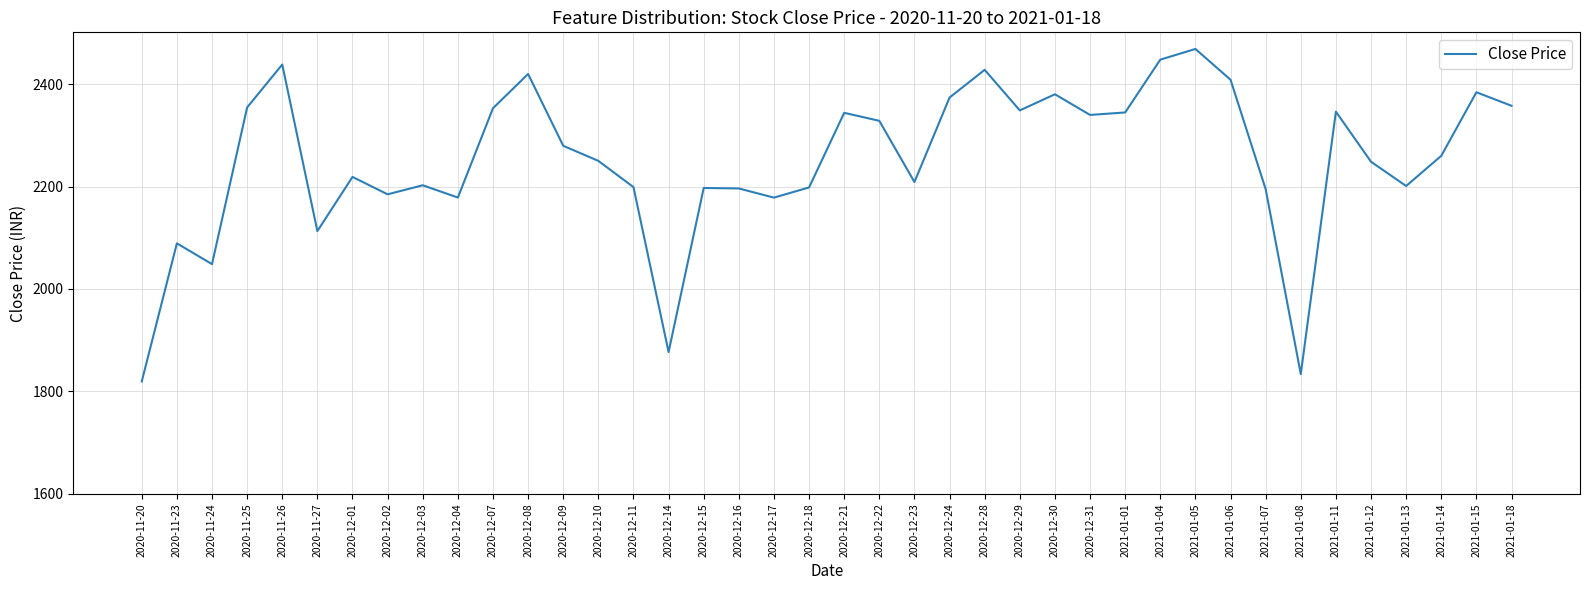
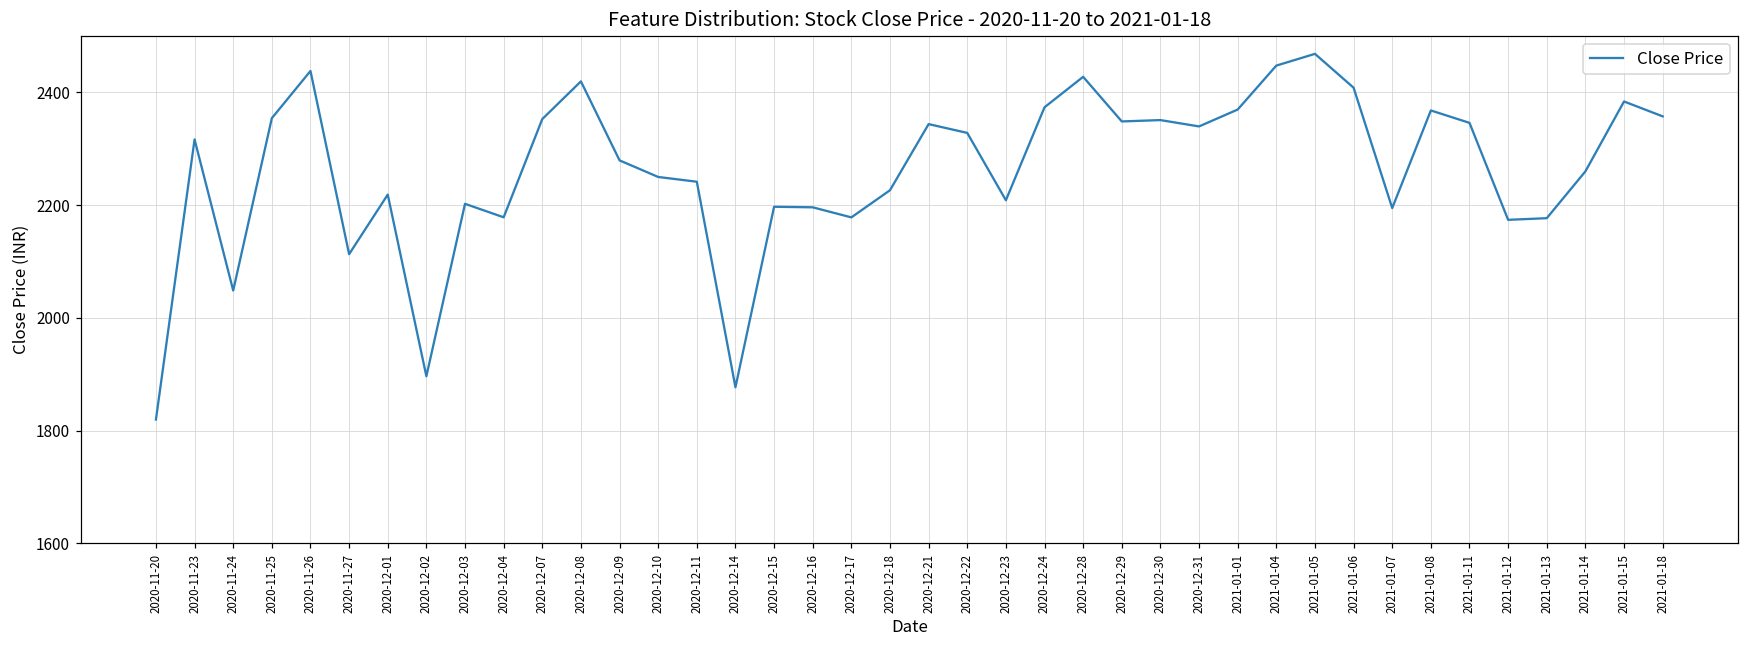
  {
    "2020-11-20": 1820,
-   "2020-11-23": 2090,
+   "2020-11-23": 2320,
    "2020-11-24": 2050,
    "2020-11-25": 2350,
    "2020-11-26": 2440,
    "2020-11-27": 2110,
    "2020-12-01": 2220,
-   "2020-12-02": 2180,
+   "2020-12-02": 1900,
    "2020-12-03": 2200,
    "2020-12-04": 2180,
    "2020-12-07": 2350,
    "2020-12-08": 2420,
    "2020-12-09": 2280,
    "2020-12-10": 2250,
-   "2020-12-11": 2200,
+   "2020-12-11": 2240,
    "2020-12-14": 1880,
    "2020-12-15": 2200,
    "2020-12-16": 2200,
    "2020-12-17": 2180,
-   "2020-12-18": 2200,
+   "2020-12-18": 2230,
    "2020-12-21": 2340,
    "2020-12-22": 2330,
    "2020-12-23": 2210,
    "2020-12-24": 2370,
    "2020-12-28": 2430,
    "2020-12-29": 2350,
-   "2020-12-30": 2380,
+   "2020-12-30": 2350,
    "2020-12-31": 2340,
-   "2021-01-01": 2340,
+   "2021-01-01": 2370,
    "2021-01-04": 2450,
    "2021-01-05": 2470,
    "2021-01-06": 2410,
    "2021-01-07": 2190,
-   "2021-01-08": 1830,
+   "2021-01-08": 2370,
    "2021-01-11": 2350,
-   "2021-01-12": 2250,
-   "2021-01-13": 2200,
+   "2021-01-12": 2170,
+   "2021-01-13": 2180,
    "2021-01-14": 2260,
    "2021-01-15": 2380,
    "2021-01-18": 2360
  }
